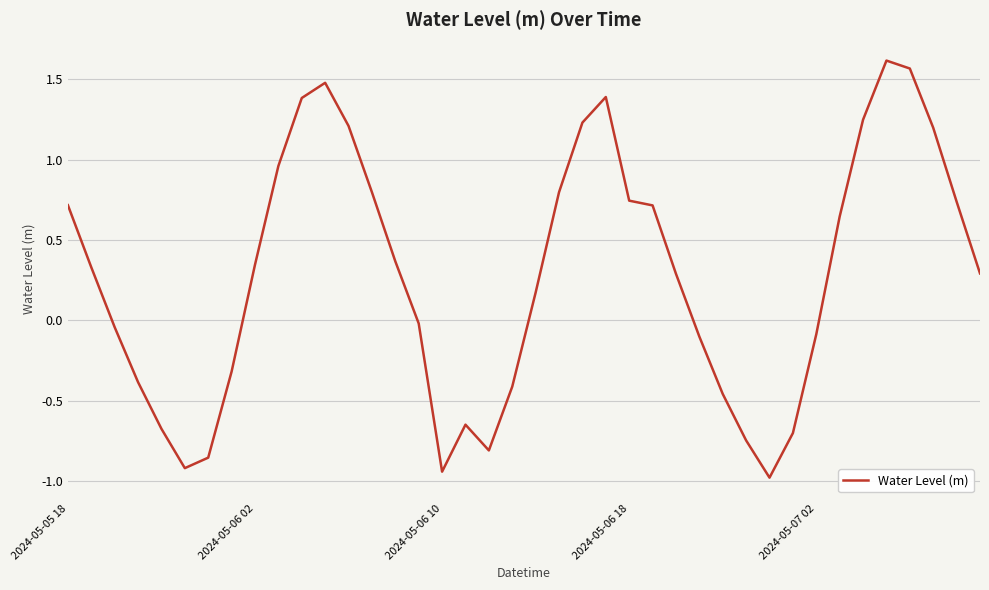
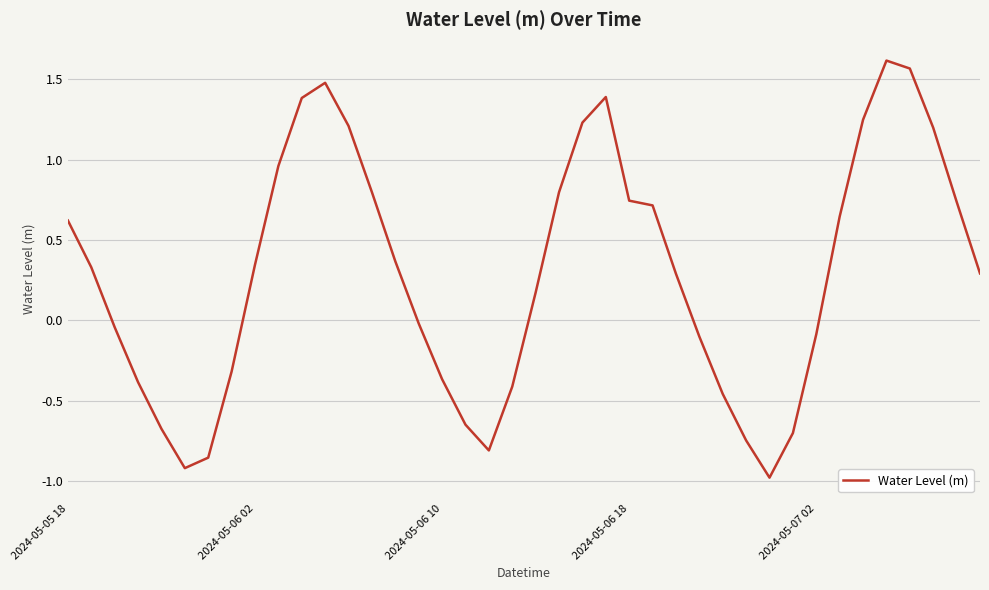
  {
-   "2024-05-05 18": 0.72,
+   "2024-05-05 18": 0.62,
    "2024-05-06 02": 0.35,
-   "2024-05-06 10": -0.94,
+   "2024-05-06 10": -0.37,
    "2024-05-06 18": 0.74,
    "2024-05-07 02": -0.09
  }
